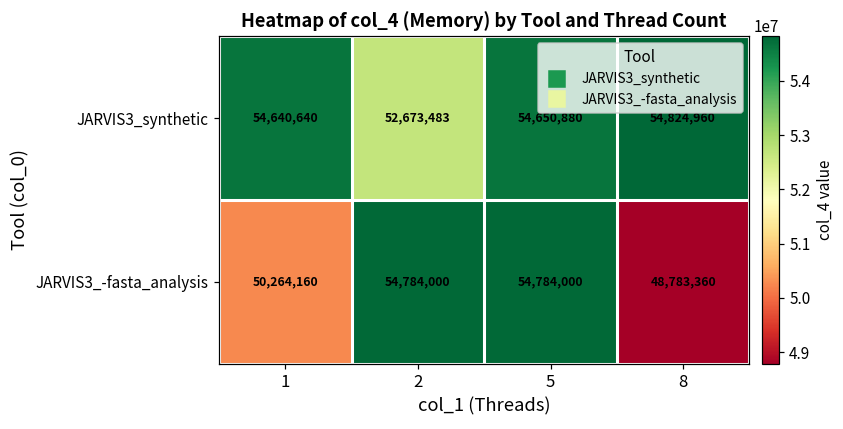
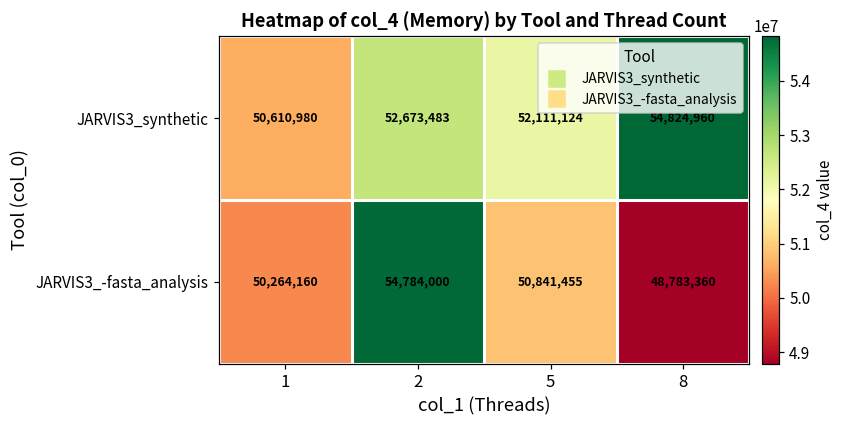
  {
    "JARVIS3_synthetic": {
-     "1": "54,640,640",
+     "1": "50,610,980",
      "2": "52,673,483",
-     "5": "54,650,880"
+     "5": "52,111,124"
    },
    "JARVIS3_-fasta_analysis": {
      "1": "50,264,160",
      "2": "54,784,000",
-     "5": "54,784,000",
+     "5": "50,841,455",
      "8": "48,783,360"
    }
  }
